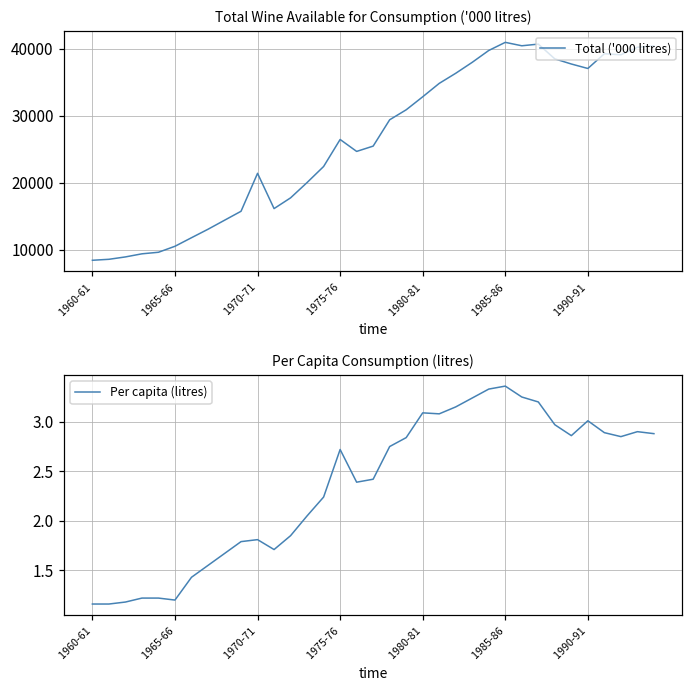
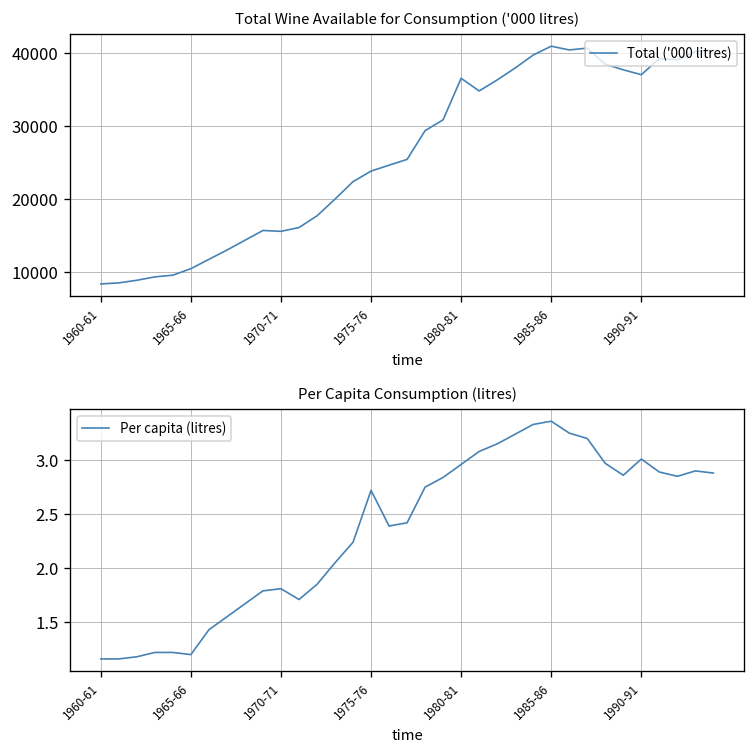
  {
    "Total Wine Available for Consumption ('000 litres)": {
      "1960-61": 8000,
      "1965-66": 11000,
-     "1970-71": 21000,
-     "1975-76": 26000,
-     "1980-81": 33000,
+     "1970-71": 16000,
+     "1975-76": 24000,
+     "1980-81": 37000,
      "1985-86": 41000,
      "1990-91": 37000
    },
    "Per Capita Consumption (litres)": {
      "1960-61": 1.2,
      "1965-66": 1.2,
      "1970-71": 1.8,
      "1975-76": 2.7,
-     "1980-81": 3.1,
+     "1980-81": 3.0,
      "1985-86": 3.4,
      "1990-91": 3.0
    }
  }
